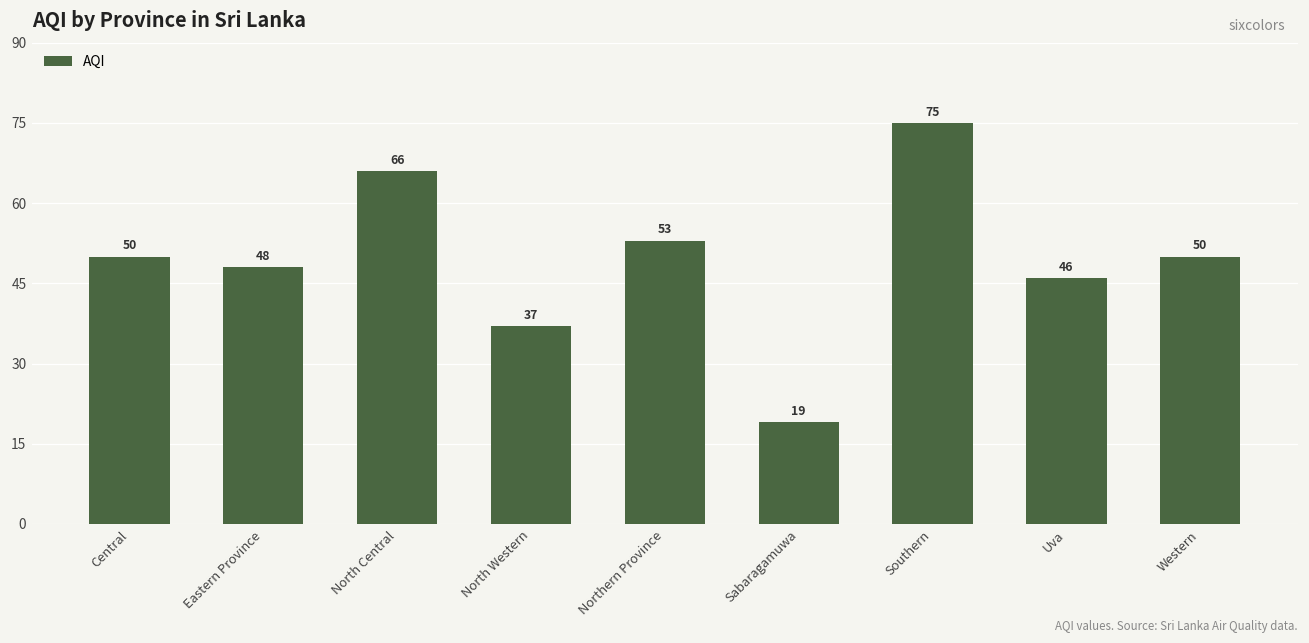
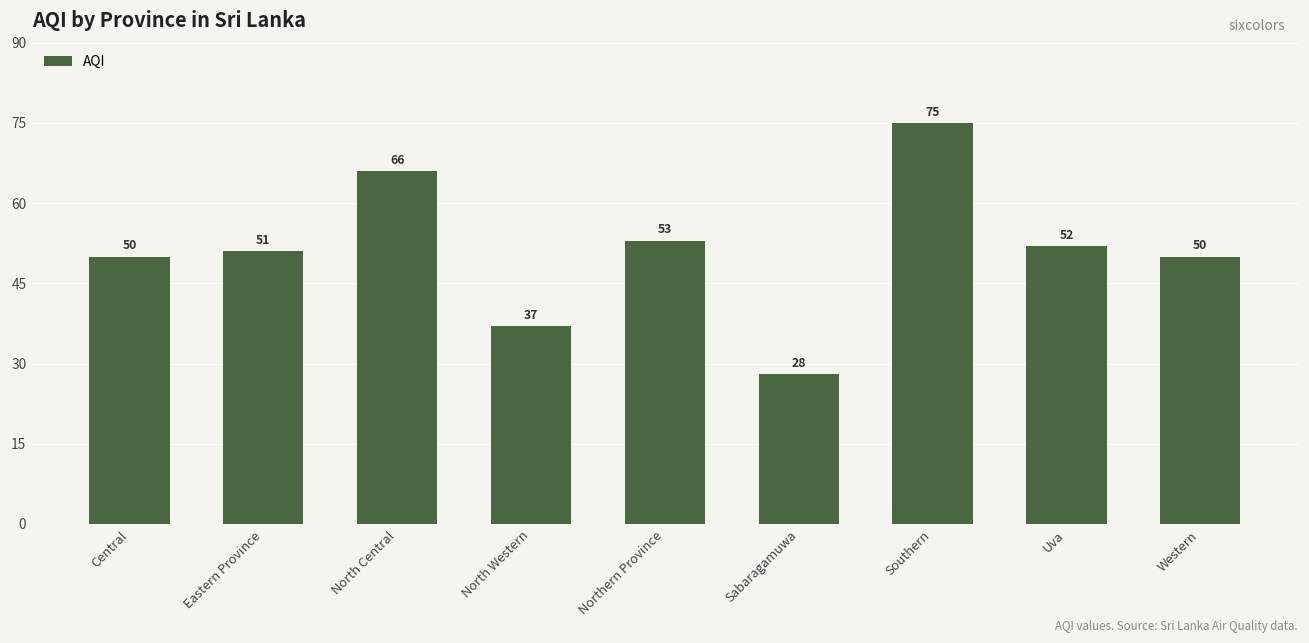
  {
    "Central": 50,
-   "Eastern Province": 48,
+   "Eastern Province": 51,
    "North Central": 66,
    "North Western": 37,
    "Northern Province": 53,
-   "Sabaragamuwa": 19,
+   "Sabaragamuwa": 28,
    "Southern": 75,
-   "Uva": 46,
+   "Uva": 52,
    "Western": 50
  }
